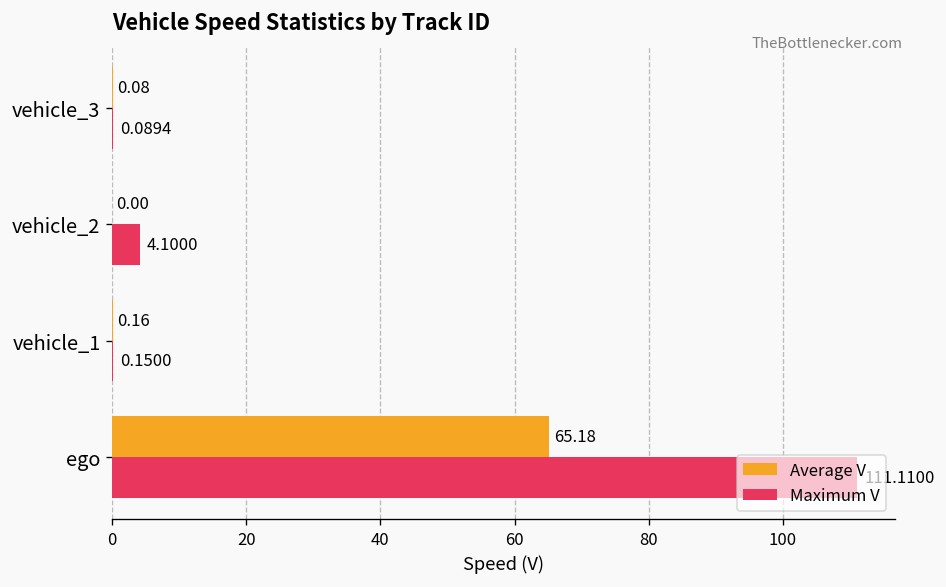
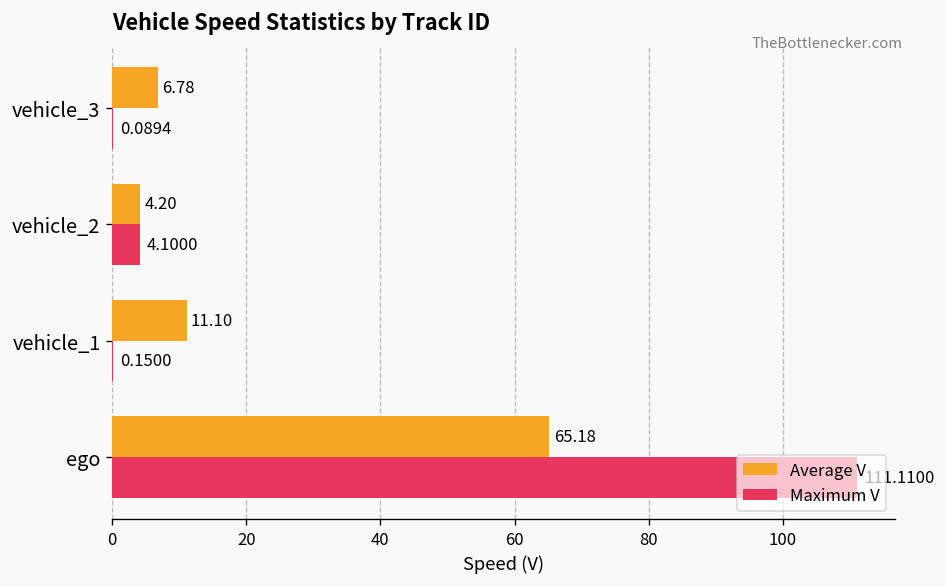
  {
    "Average V": {
-     "vehicle_3": 0.08,
-     "vehicle_2": 0.00,
-     "vehicle_1": 0.16,
+     "vehicle_3": 6.78,
+     "vehicle_2": 4.20,
+     "vehicle_1": 11.10,
      "ego": 65.18
    },
    "Maximum V": {
      "vehicle_3": 0.0894,
      "vehicle_2": 4.1000,
      "vehicle_1": 0.1500
    }
  }
